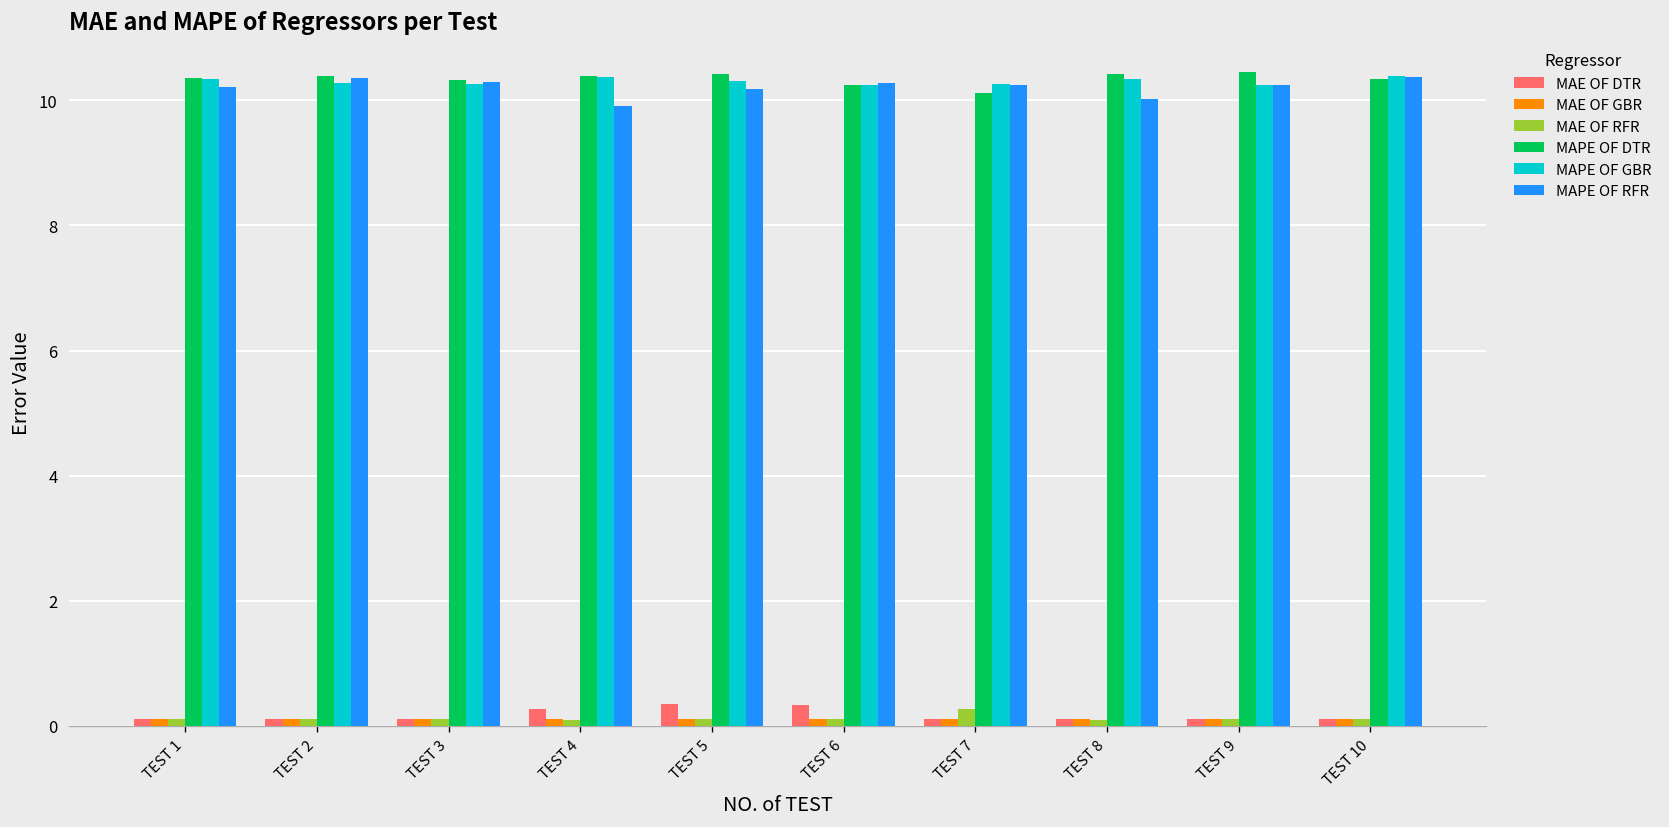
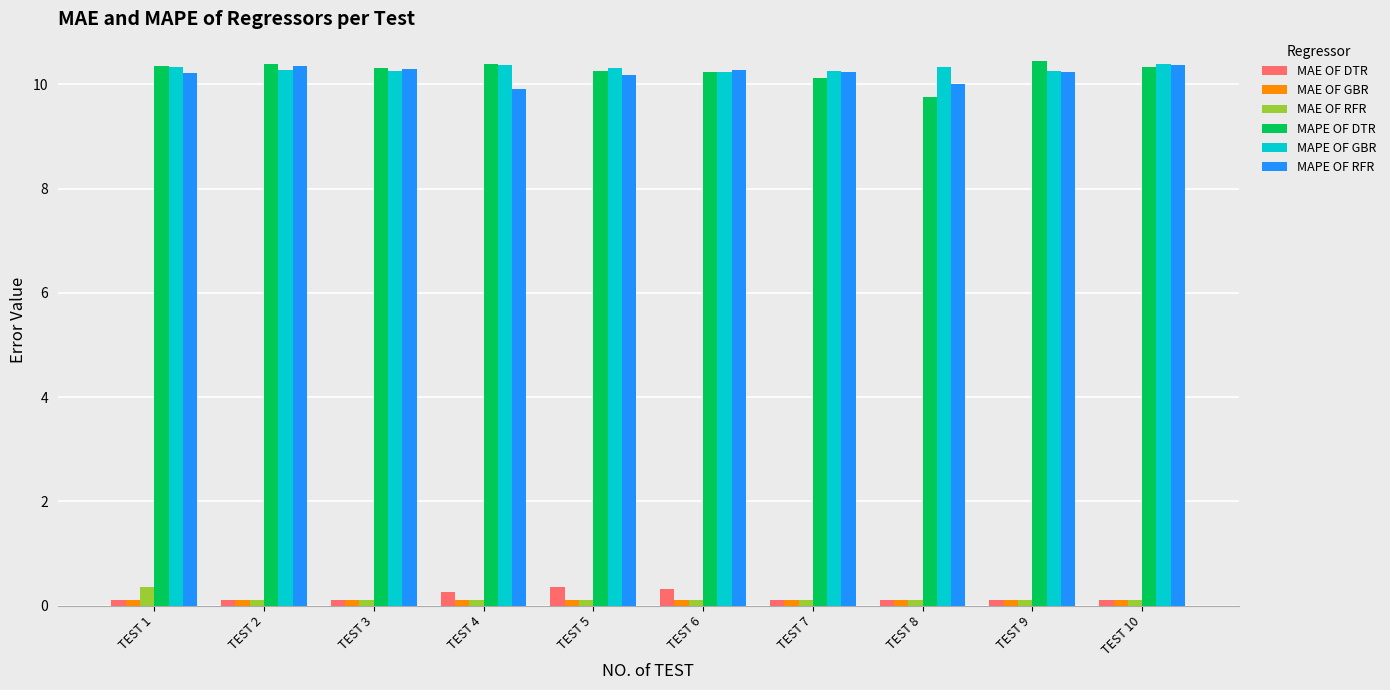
  {
    "MAE OF DTR": {
      "TEST 1": 0.1,
      "TEST 2": 0.1,
      "TEST 3": 0.1,
      "TEST 4": 0.3,
      "TEST 5": 0.4,
      "TEST 6": 0.3,
      "TEST 7": 0.1,
      "TEST 8": 0.1,
      "TEST 9": 0.1,
      "TEST 10": 0.1
    },
    "MAE OF GBR": {
      "TEST 1": 0.1,
      "TEST 2": 0.1,
      "TEST 3": 0.1,
      "TEST 4": 0.1,
      "TEST 5": 0.1,
      "TEST 6": 0.1,
      "TEST 7": 0.1,
      "TEST 8": 0.1,
      "TEST 9": 0.1,
      "TEST 10": 0.1
    },
    "MAE OF RFR": {
-     "TEST 1": 0.1,
+     "TEST 1": 0.4,
      "TEST 2": 0.1,
      "TEST 3": 0.1,
      "TEST 4": 0.1,
      "TEST 5": 0.1,
      "TEST 6": 0.1,
-     "TEST 7": 0.3,
+     "TEST 7": 0.1,
      "TEST 8": 0.1,
      "TEST 9": 0.1,
      "TEST 10": 0.1
    },
    "MAPE OF DTR": {
      "TEST 1": 10.3,
      "TEST 2": 10.4,
      "TEST 3": 10.3,
      "TEST 4": 10.4,
-     "TEST 5": 10.4,
+     "TEST 5": 10.3,
      "TEST 6": 10.2,
      "TEST 7": 10.1,
-     "TEST 8": 10.4,
+     "TEST 8": 9.8,
      "TEST 9": 10.5,
      "TEST 10": 10.3
    },
    "MAPE OF GBR": {
      "TEST 1": 10.3,
      "TEST 2": 10.3,
      "TEST 3": 10.3,
      "TEST 4": 10.4,
      "TEST 5": 10.3,
      "TEST 6": 10.2,
      "TEST 7": 10.3,
      "TEST 8": 10.3,
      "TEST 9": 10.3,
      "TEST 10": 10.4
    },
    "MAPE OF RFR": {
      "TEST 1": 10.2,
      "TEST 2": 10.4,
      "TEST 3": 10.3,
      "TEST 4": 9.9,
      "TEST 5": 10.2,
      "TEST 6": 10.3,
      "TEST 7": 10.2,
      "TEST 8": 10.0,
      "TEST 9": 10.2,
      "TEST 10": 10.4
    }
  }
